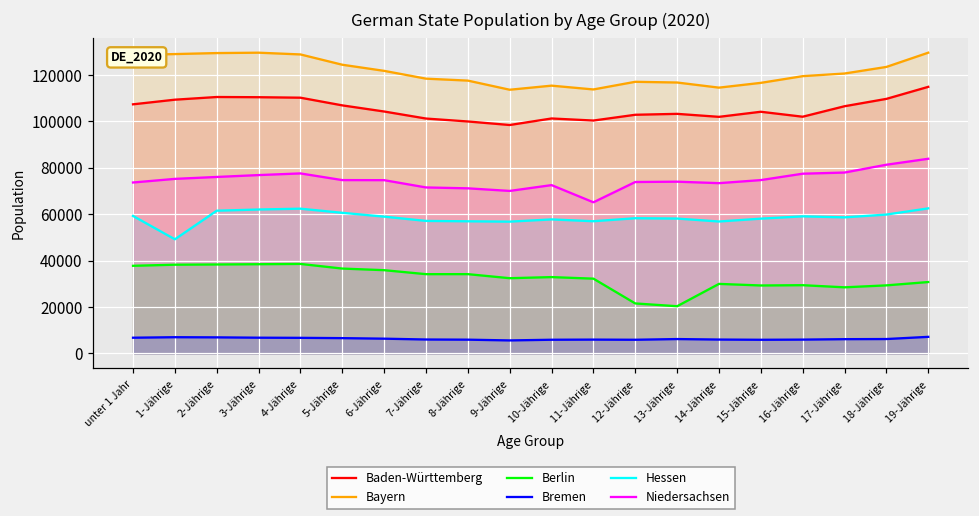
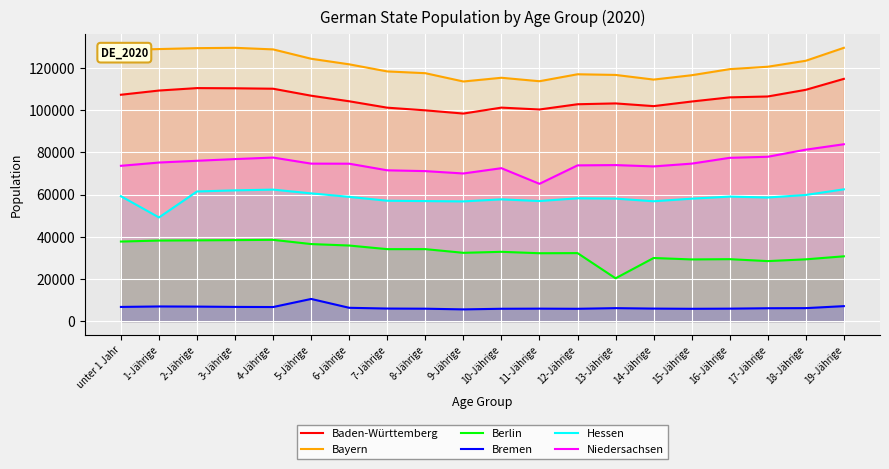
  {
    "Baden-Württemberg": {
      "unter 1 Jahr": 107000,
      "1-Jährige": 109000,
      "2-Jährige": 111000,
      "3-Jährige": 110000,
      "4-Jährige": 110000,
      "5-Jährige": 107000,
      "6-Jährige": 104000,
      "7-Jährige": 101000,
      "8-Jährige": 100000,
      "9-Jährige": 98000,
      "10-Jährige": 101000,
      "11-Jährige": 100000,
      "12-Jährige": 103000,
      "13-Jährige": 103000,
      "14-Jährige": 102000,
      "15-Jährige": 104000,
-     "16-Jährige": 102000,
+     "16-Jährige": 106000,
      "17-Jährige": 107000,
      "18-Jährige": 110000,
      "19-Jährige": 115000
    },
    "Bayern": {
      "1-Jährige": 129000,
      "2-Jährige": 129000,
      "3-Jährige": 130000,
      "4-Jährige": 129000,
      "5-Jährige": 124000,
      "6-Jährige": 122000,
      "7-Jährige": 118000,
      "8-Jährige": 118000,
      "9-Jährige": 114000,
      "10-Jährige": 115000,
      "11-Jährige": 114000,
      "12-Jährige": 117000,
      "13-Jährige": 117000,
      "14-Jährige": 115000,
      "15-Jährige": 117000,
      "16-Jährige": 120000,
      "17-Jährige": 121000,
      "18-Jährige": 124000,
      "19-Jährige": 130000
    },
    "Berlin": {
      "unter 1 Jahr": 38000,
      "1-Jährige": 38000,
      "2-Jährige": 38000,
      "3-Jährige": 38000,
      "4-Jährige": 39000,
      "5-Jährige": 37000,
      "6-Jährige": 36000,
      "7-Jährige": 34000,
      "8-Jährige": 34000,
      "9-Jährige": 32000,
      "10-Jährige": 33000,
      "11-Jährige": 32000,
-     "12-Jährige": 22000,
+     "12-Jährige": 32000,
      "13-Jährige": 20000,
      "14-Jährige": 30000,
      "15-Jährige": 29000,
      "16-Jährige": 29000,
      "17-Jährige": 28000,
      "18-Jährige": 29000,
      "19-Jährige": 31000
    },
    "Bremen": {
      "unter 1 Jahr": 7000,
      "1-Jährige": 7000,
      "2-Jährige": 7000,
      "3-Jährige": 7000,
      "4-Jährige": 7000,
-     "5-Jährige": 7000,
+     "5-Jährige": 11000,
      "6-Jährige": 6000,
      "7-Jährige": 6000,
      "8-Jährige": 6000,
      "9-Jährige": 6000,
      "10-Jährige": 6000,
      "11-Jährige": 6000,
      "12-Jährige": 6000,
      "13-Jährige": 6000,
      "14-Jährige": 6000,
      "15-Jährige": 6000,
      "16-Jährige": 6000,
      "17-Jährige": 6000,
      "18-Jährige": 6000,
      "19-Jährige": 7000
    },
    "Hessen": {
      "unter 1 Jahr": 59000,
      "1-Jährige": 49000,
      "2-Jährige": 62000,
      "3-Jährige": 62000,
      "4-Jährige": 62000,
      "5-Jährige": 61000,
      "6-Jährige": 59000,
      "7-Jährige": 57000,
      "8-Jährige": 57000,
      "9-Jährige": 57000,
      "10-Jährige": 58000,
      "11-Jährige": 57000,
      "12-Jährige": 58000,
      "13-Jährige": 58000,
      "14-Jährige": 57000,
      "15-Jährige": 58000,
      "16-Jährige": 59000,
      "17-Jährige": 59000,
      "18-Jährige": 60000,
      "19-Jährige": 63000
    },
    "Niedersachsen": {
      "unter 1 Jahr": 74000,
      "1-Jährige": 75000,
      "2-Jährige": 76000,
      "3-Jährige": 77000,
      "4-Jährige": 78000,
      "5-Jährige": 75000,
      "6-Jährige": 75000,
      "7-Jährige": 72000,
      "8-Jährige": 71000,
      "9-Jährige": 70000,
      "10-Jährige": 73000,
      "11-Jährige": 65000,
      "12-Jährige": 74000,
      "13-Jährige": 74000,
      "14-Jährige": 73000,
      "15-Jährige": 75000,
      "16-Jährige": 77000,
      "17-Jährige": 78000,
      "18-Jährige": 81000,
      "19-Jährige": 84000
    }
  }
